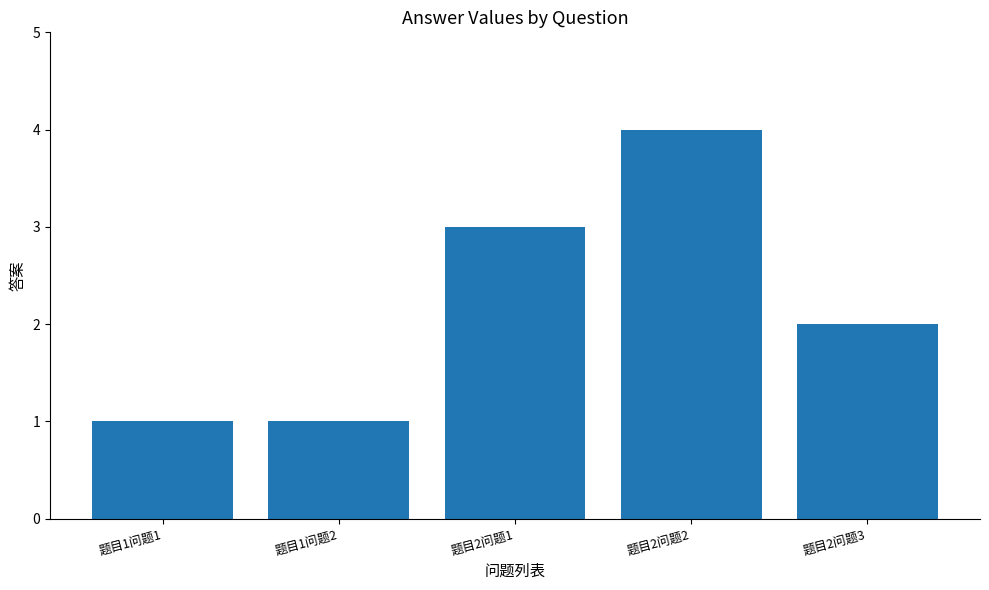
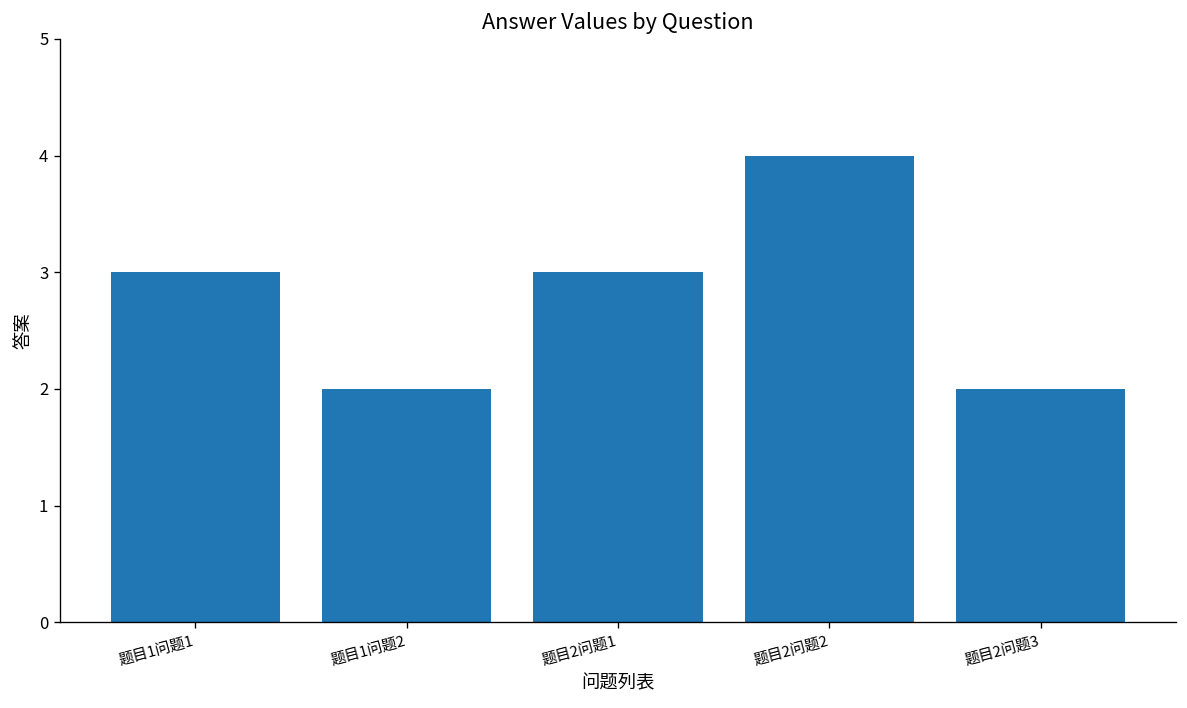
  {
-   "题目1问题1": 1,
-   "题目1问题2": 1,
+   "题目1问题1": 3,
+   "题目1问题2": 2,
    "题目2问题1": 3,
    "题目2问题2": 4,
    "题目2问题3": 2
  }
